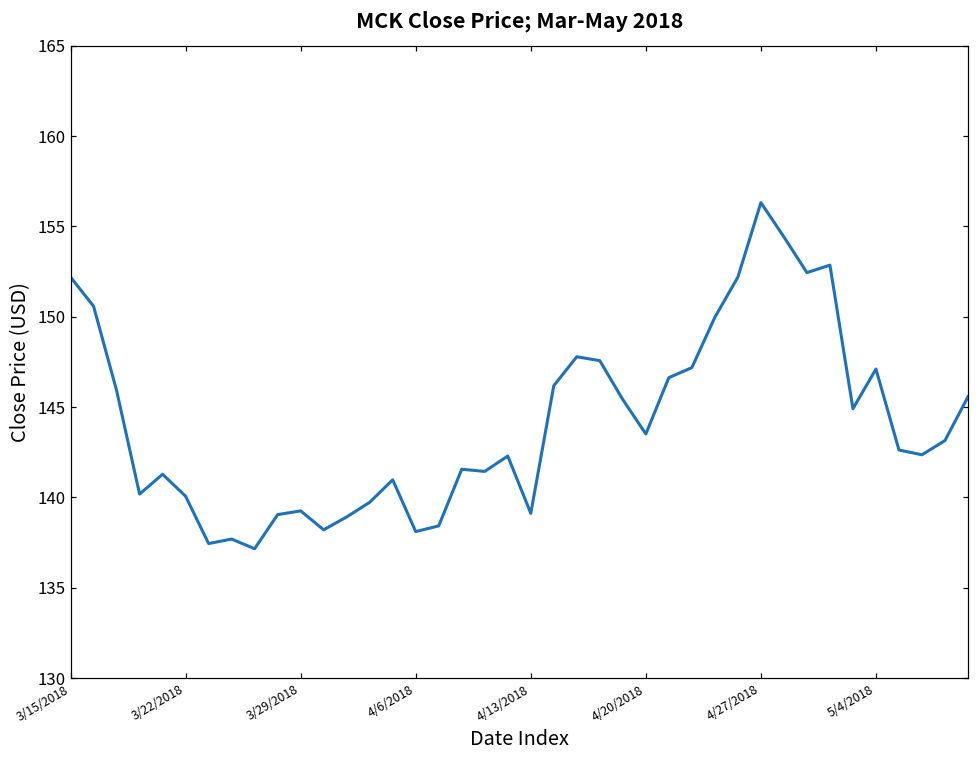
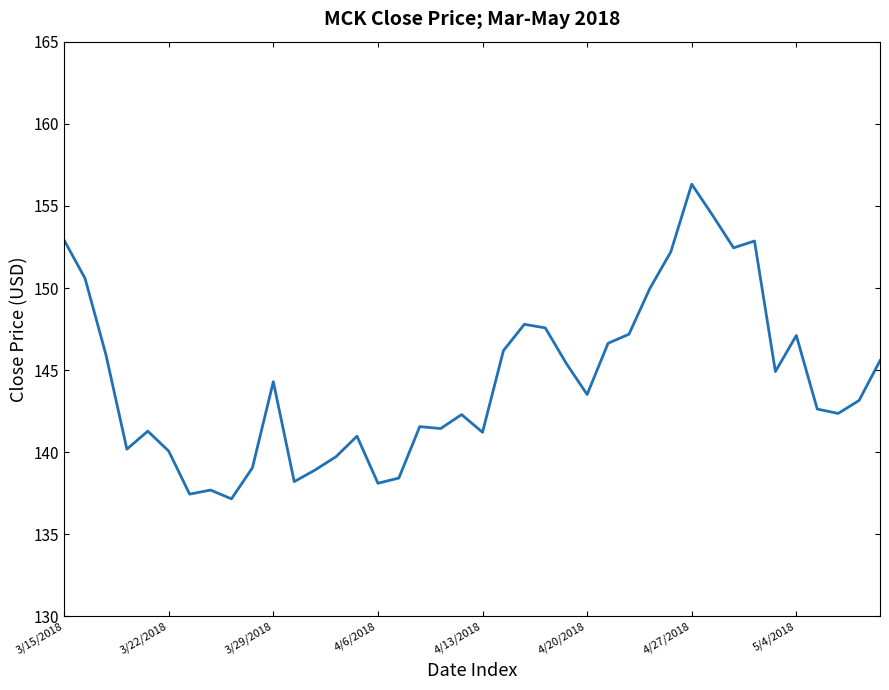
  {
-   "3/15/2018": 152.2,
+   "3/15/2018": 152.9,
    "3/22/2018": 140.1,
-   "3/29/2018": 139.3,
+   "3/29/2018": 144.3,
    "4/6/2018": 138.1,
-   "4/13/2018": 139.1,
+   "4/13/2018": 141.2,
    "4/20/2018": 143.5,
    "4/27/2018": 156.3,
    "5/4/2018": 147.1
  }
